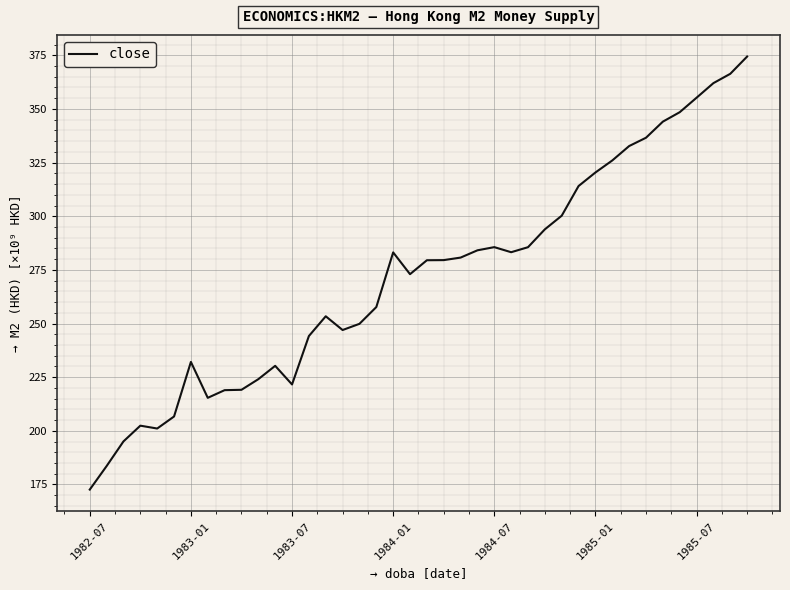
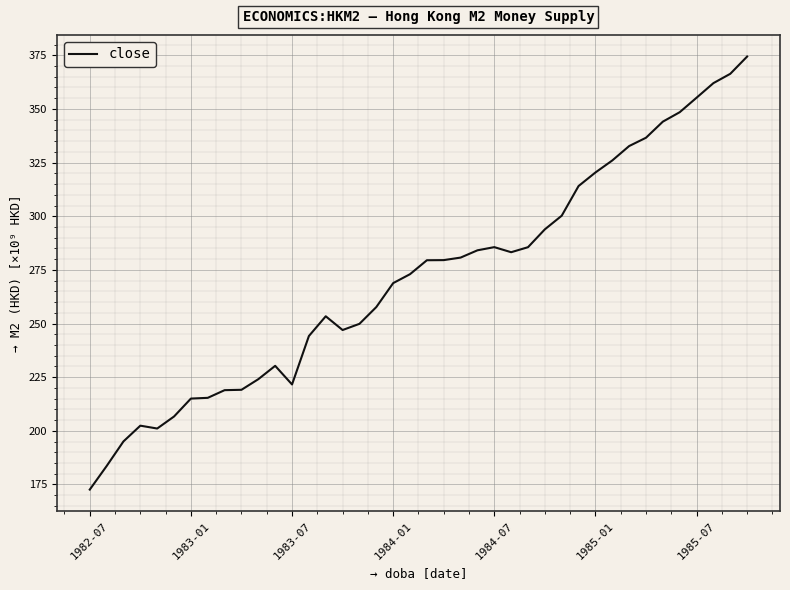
  {
    "1982-07": 173,
-   "1983-01": 232,
+   "1983-01": 215,
    "1983-07": 222,
-   "1984-01": 283,
+   "1984-01": 269,
    "1984-07": 286,
    "1985-01": 320,
    "1985-07": 355
  }
